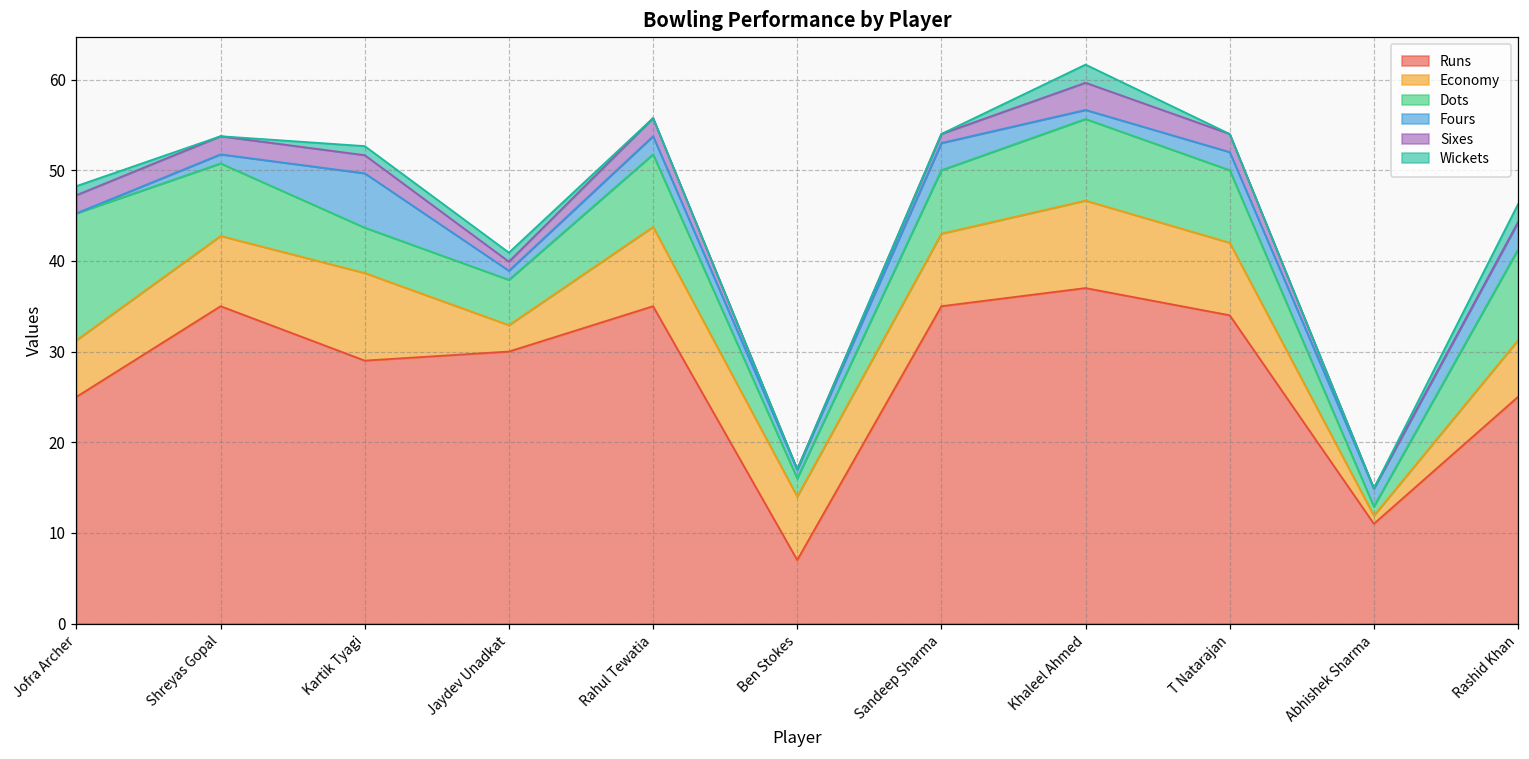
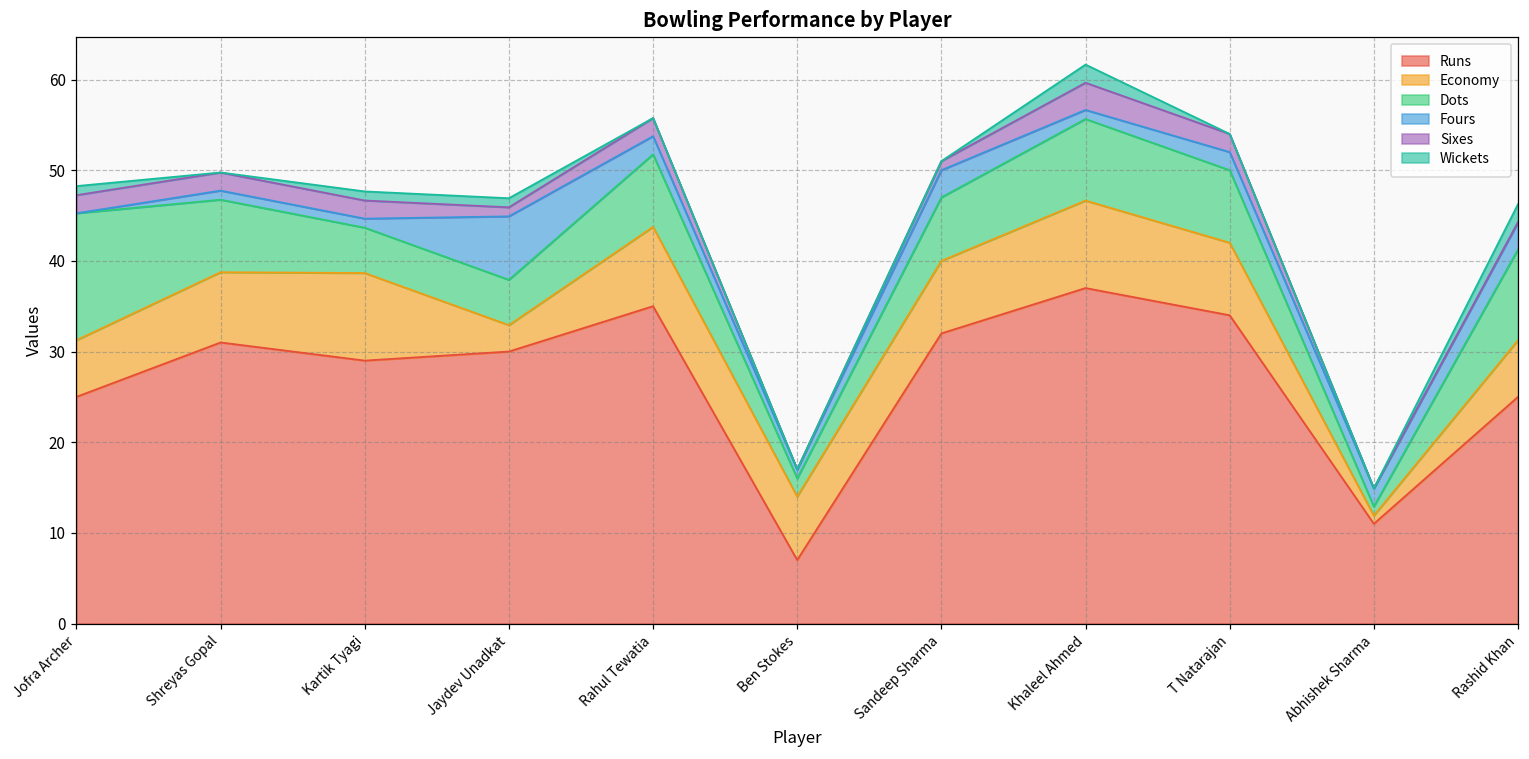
  {
    "Runs": {
      "Jofra Archer": 25,
-     "Shreyas Gopal": 35,
+     "Shreyas Gopal": 31,
      "Kartik Tyagi": 29,
      "Jaydev Unadkat": 30,
      "Rahul Tewatia": 35,
      "Ben Stokes": 7,
-     "Sandeep Sharma": 35,
+     "Sandeep Sharma": 32,
      "Khaleel Ahmed": 37,
      "T Natarajan": 34,
      "Abhishek Sharma": 11,
      "Rashid Khan": 25
    },
    "Economy": {
      "Jofra Archer": 6,
      "Shreyas Gopal": 8,
      "Kartik Tyagi": 10,
      "Jaydev Unadkat": 3,
      "Rahul Tewatia": 9,
      "Ben Stokes": 7,
      "Sandeep Sharma": 8,
      "Khaleel Ahmed": 10,
      "T Natarajan": 8,
      "Abhishek Sharma": 1,
      "Rashid Khan": 6
    },
    "Fours": {
      "Shreyas Gopal": 1,
-     "Kartik Tyagi": 6,
-     "Jaydev Unadkat": 1,
+     "Kartik Tyagi": 1,
+     "Jaydev Unadkat": 7,
      "Rahul Tewatia": 2,
      "Sandeep Sharma": 3,
      "Khaleel Ahmed": 1,
      "T Natarajan": 2
    },
    "Sixes": {
      "Jofra Archer": 2,
      "Kartik Tyagi": 2,
      "Jaydev Unadkat": 1,
      "Khaleel Ahmed": 3
    }
  }
